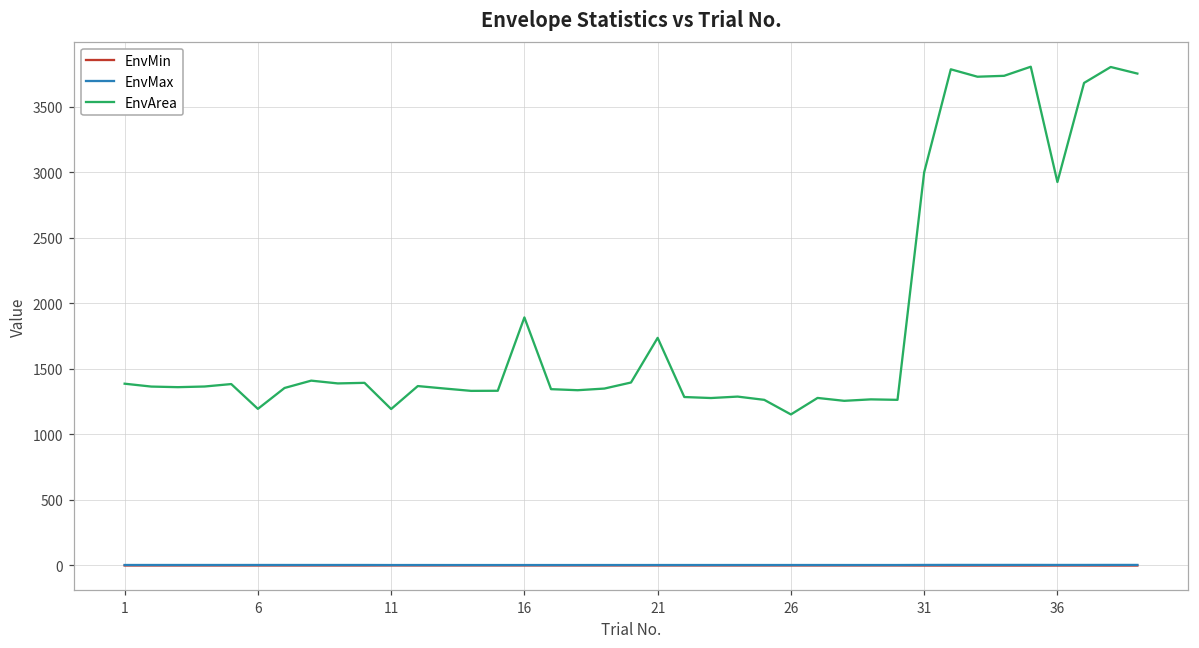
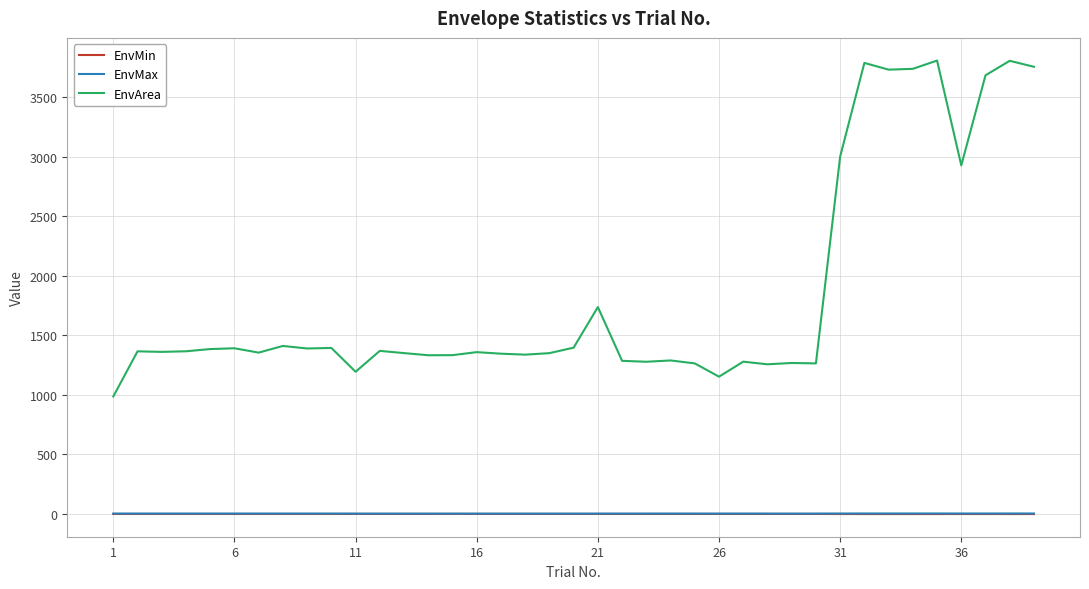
  {
    "EnvArea": {
-     "1": 1390,
-     "6": 1190,
+     "1": 990,
+     "6": 1390,
      "11": 1190,
-     "16": 1890,
+     "16": 1360,
      "21": 1740,
      "26": 1150,
      "31": 3000,
      "36": 2930
    }
  }
